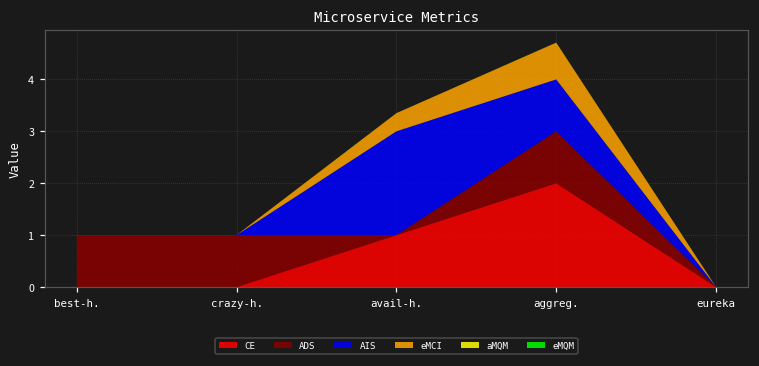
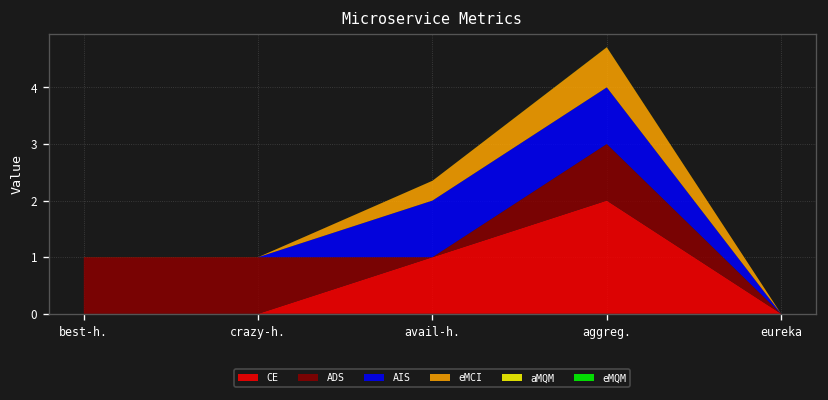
  {
    "CE": {
      "best-h.": 0,
      "crazy-h.": 0,
      "aggreg.": 2
    },
    "ADS": {
      "aggreg.": 1
    },
    "AIS": {
-     "avail-h.": 2,
+     "avail-h.": 1,
      "aggreg.": 1
    }
  }
